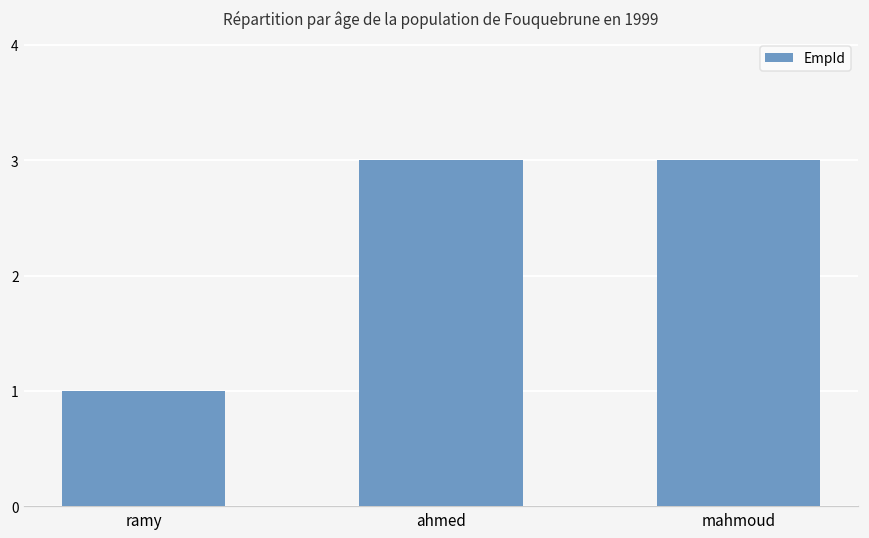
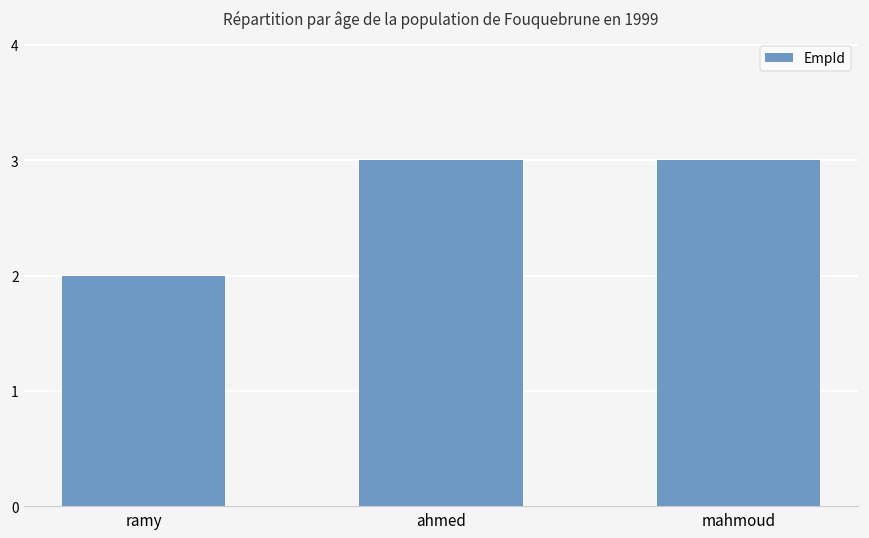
  {
-   "ramy": 1,
+   "ramy": 2,
    "ahmed": 3,
    "mahmoud": 3
  }
